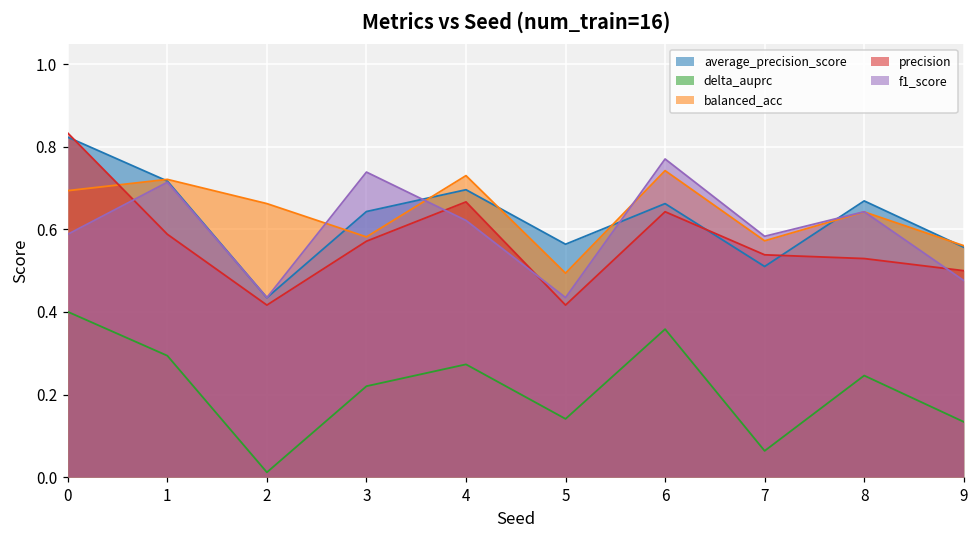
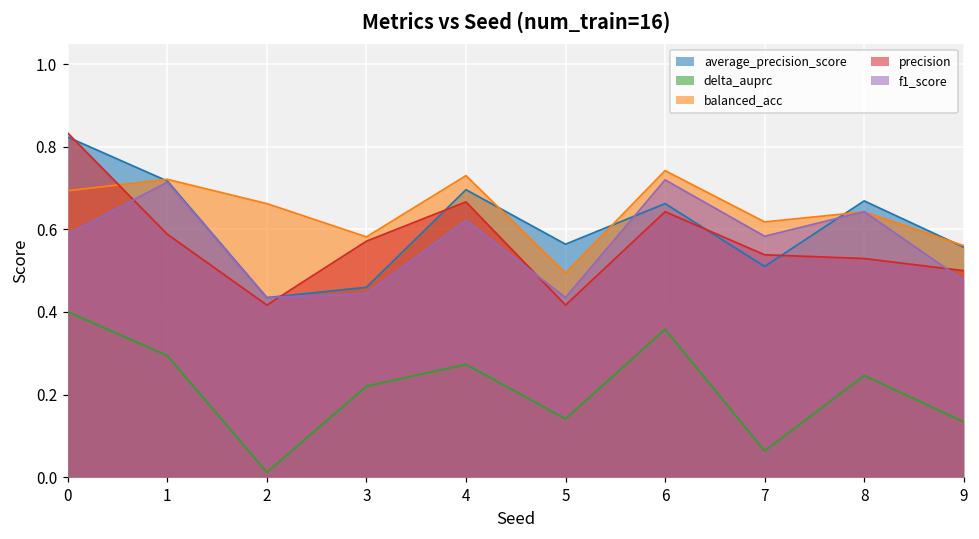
  {
    "average_precision_score": {
      "0": 0.82,
-     "3": 0.64,
+     "3": 0.46,
      "4": 0.70,
      "5": 0.56,
      "6": 0.66,
      "7": 0.51,
      "8": 0.67
    },
    "delta_auprc": {
      "0": 0.40,
      "1": 0.29,
      "2": 0.01,
      "3": 0.22,
      "4": 0.27,
      "5": 0.14,
      "6": 0.36,
      "7": 0.06,
      "8": 0.25,
      "9": 0.13
    },
    "balanced_acc": {
      "0": 0.69,
      "2": 0.66,
      "3": 0.58,
      "4": 0.73,
      "5": 0.49,
      "6": 0.74,
-     "7": 0.57
+     "7": 0.62
    },
    "precision": {
      "0": 0.83,
      "1": 0.59,
      "2": 0.42,
      "3": 0.57,
      "4": 0.67,
      "5": 0.42,
      "6": 0.64,
      "7": 0.54,
      "8": 0.53,
      "9": 0.50
    },
    "f1_score": {
      "0": 0.59,
-     "3": 0.74,
+     "3": 0.44,
      "4": 0.62,
      "5": 0.43,
-     "6": 0.77,
+     "6": 0.72,
      "7": 0.58,
      "9": 0.48
    }
  }
